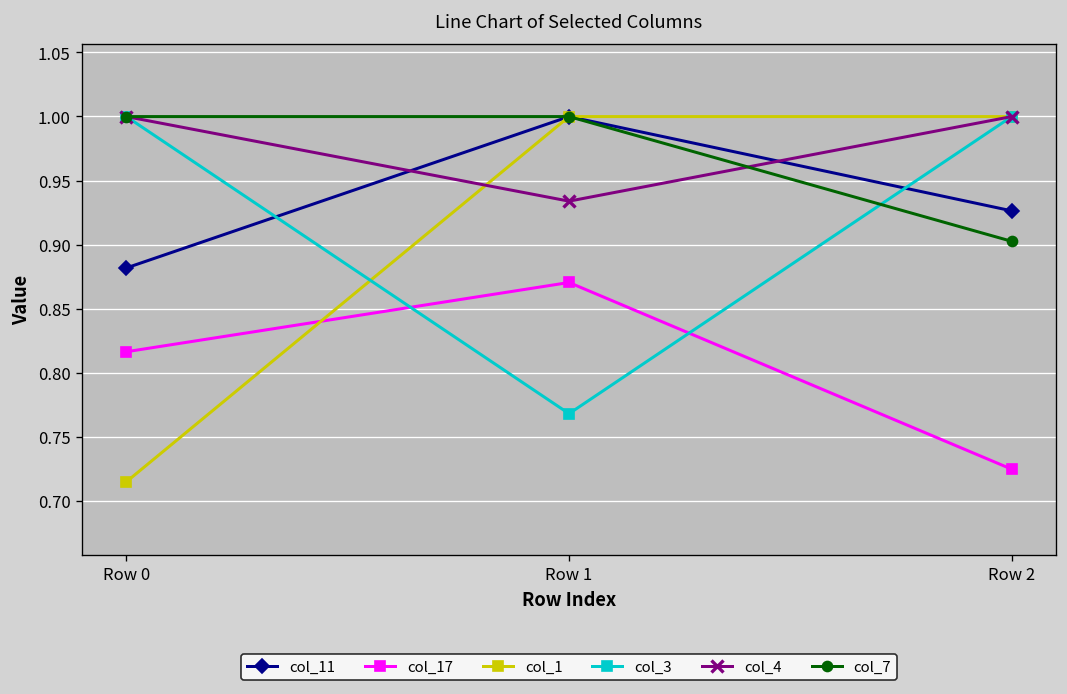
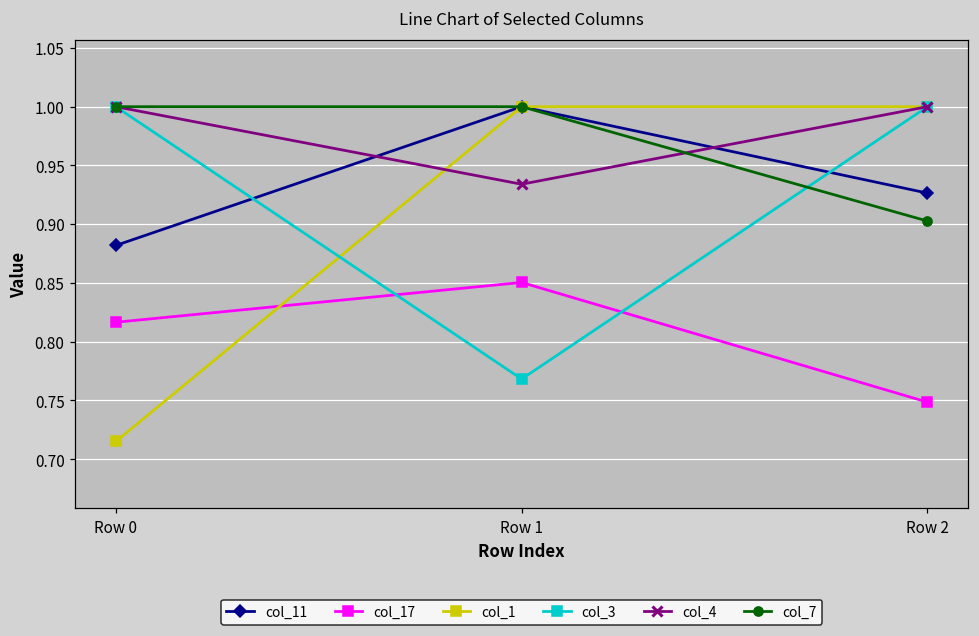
  {
    "col_11": {
      "Row 0": 0.882,
      "Row 2": 0.926
    },
    "col_17": {
      "Row 0": 0.816,
-     "Row 1": 0.870,
-     "Row 2": 0.725
+     "Row 1": 0.850,
+     "Row 2": 0.749
    },
    "col_1": {
      "Row 0": 0.715
    },
    "col_3": {
      "Row 1": 0.768
    },
    "col_4": {
      "Row 1": 0.934
    },
    "col_7": {
      "Row 2": 0.903
    }
  }
